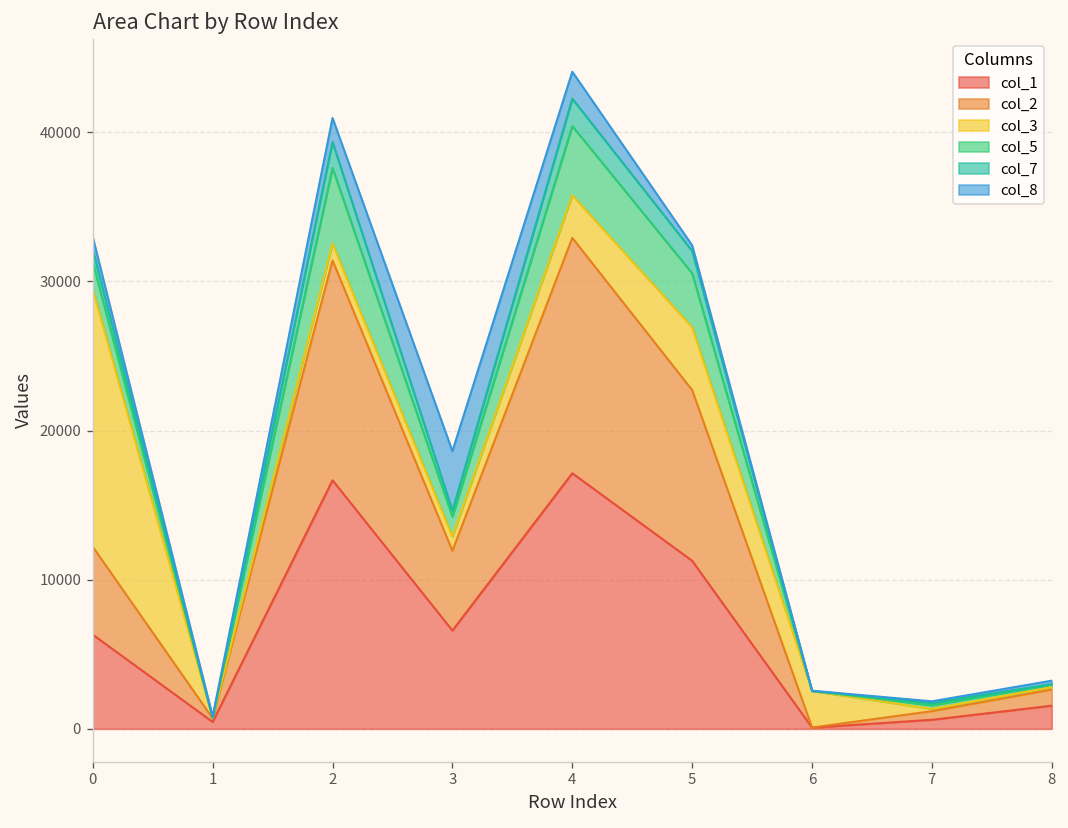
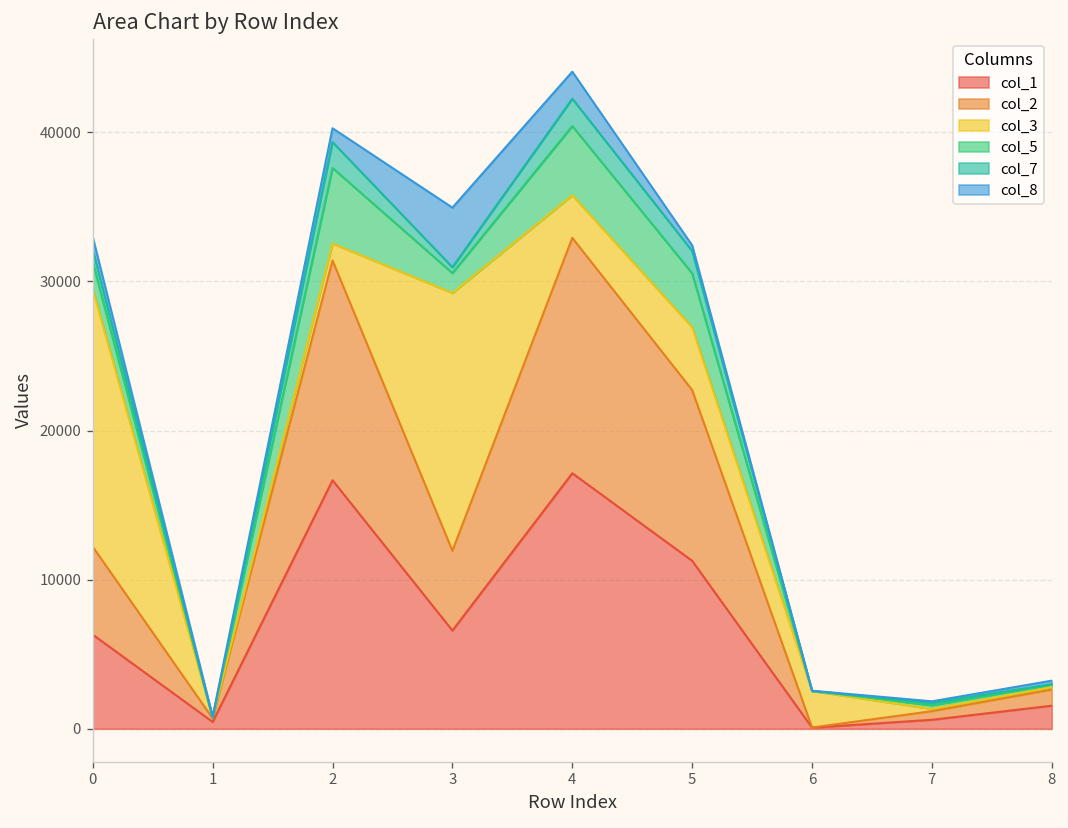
  {
    "col_3": {
      "0": 17300,
      "2": 1100,
-     "3": 1000,
+     "3": 17300,
      "4": 2900,
      "5": 4200
    },
    "col_8": {
      "0": 900,
-     "2": 1600,
+     "2": 900,
      "3": 4000,
      "4": 1800,
      "5": 400,
      "8": 200
    }
  }
